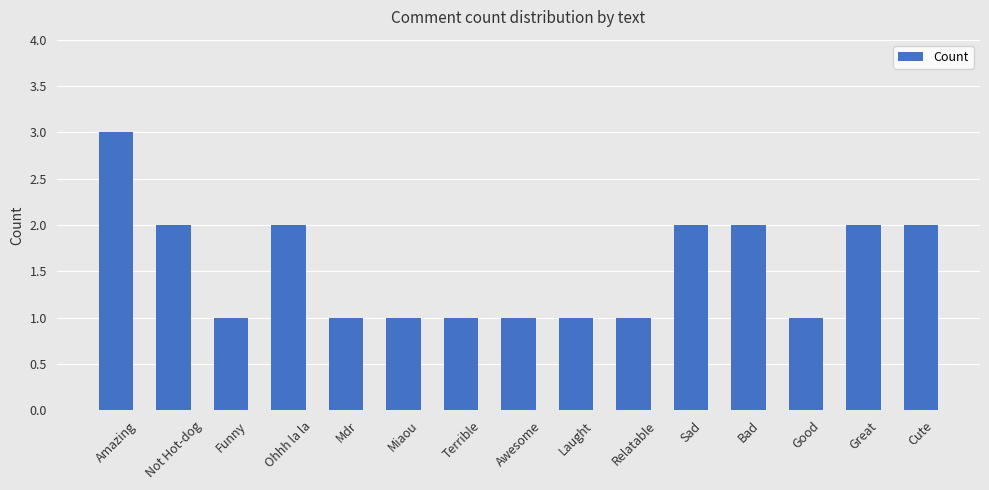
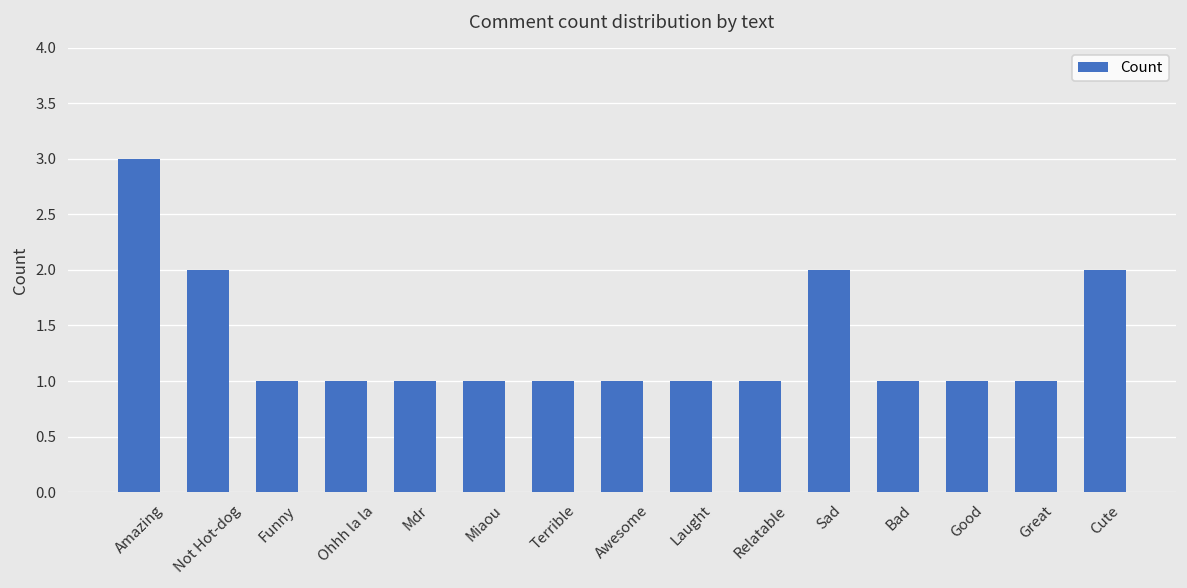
  {
    "Amazing": 3,
    "Not Hot-dog": 2,
    "Funny": 1,
-   "Ohhh la la": 2,
+   "Ohhh la la": 1,
    "Mdr": 1,
    "Miaou": 1,
    "Terrible": 1,
    "Awesome": 1,
    "Laught": 1,
    "Relatable": 1,
    "Sad": 2,
-   "Bad": 2,
+   "Bad": 1,
    "Good": 1,
-   "Great": 2,
+   "Great": 1,
    "Cute": 2
  }
